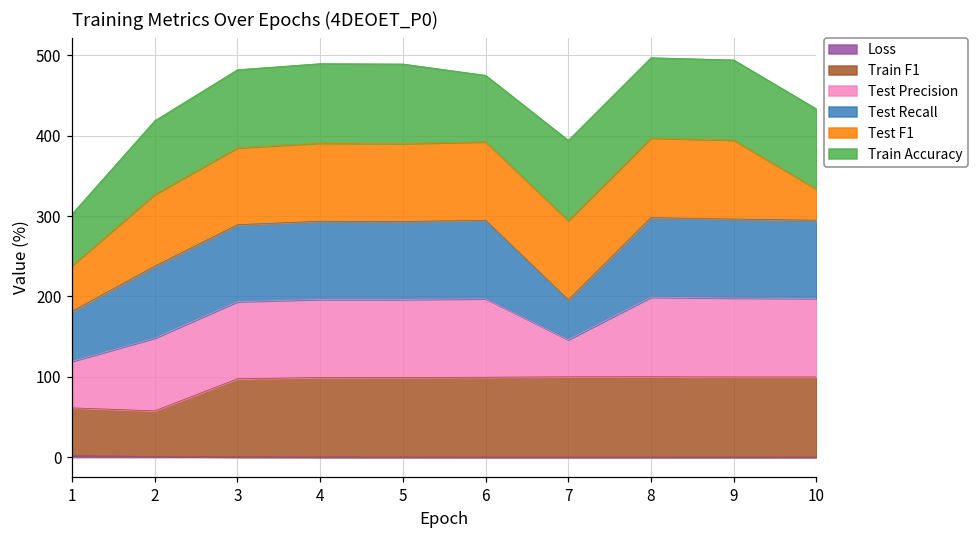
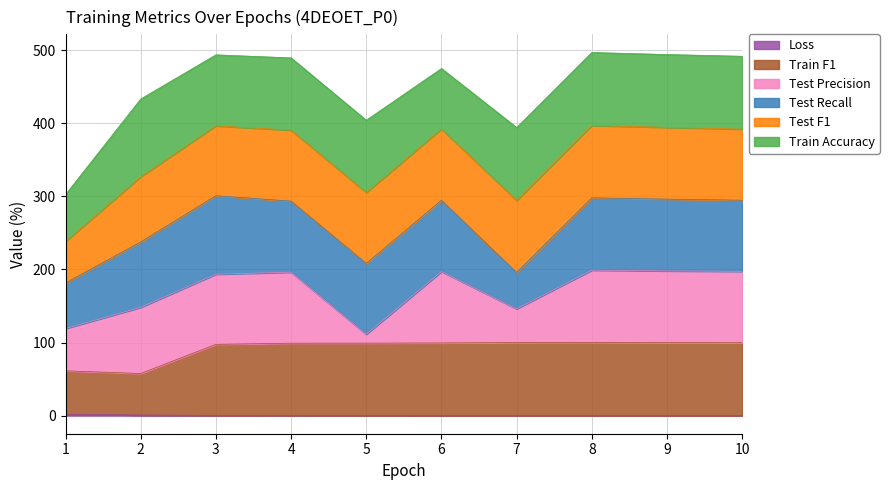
  {
    "Loss": {
      "1": 0,
      "2": 0,
      "3": 0,
      "4": 0,
      "5": 0,
      "6": 0,
      "7": 0,
      "8": 0,
      "9": 0,
      "10": 0
    },
    "Train F1": {
      "1": 60,
      "2": 60,
      "3": 100,
      "4": 100,
      "5": 100,
      "6": 100,
      "7": 100,
      "8": 100,
      "9": 100,
      "10": 100
    },
    "Test Precision": {
      "1": 60,
      "2": 90,
      "3": 100,
      "4": 100,
-     "5": 100,
+     "5": 10,
      "6": 100,
      "7": 50,
      "8": 100,
      "9": 100,
      "10": 100
    },
    "Test Recall": {
      "1": 60,
      "2": 90,
-     "3": 100,
+     "3": 110,
      "4": 100,
      "5": 100,
      "6": 100,
      "7": 50,
      "8": 100,
      "9": 100,
      "10": 100
    },
    "Test F1": {
      "1": 60,
      "2": 90,
      "3": 100,
      "4": 100,
      "5": 100,
      "6": 100,
      "7": 100,
      "8": 100,
      "9": 100,
-     "10": 40
+     "10": 100
    },
    "Train Accuracy": {
      "1": 60,
-     "2": 90,
+     "2": 110,
      "3": 100,
      "4": 100,
      "5": 100,
      "6": 80,
      "7": 100,
      "8": 100,
      "9": 100,
      "10": 100
    }
  }
